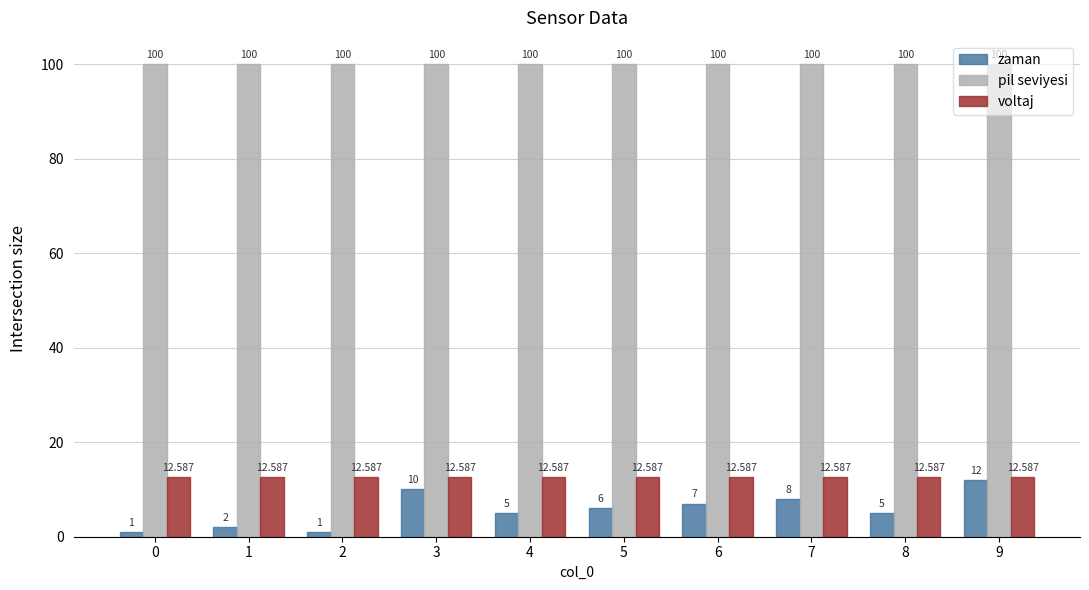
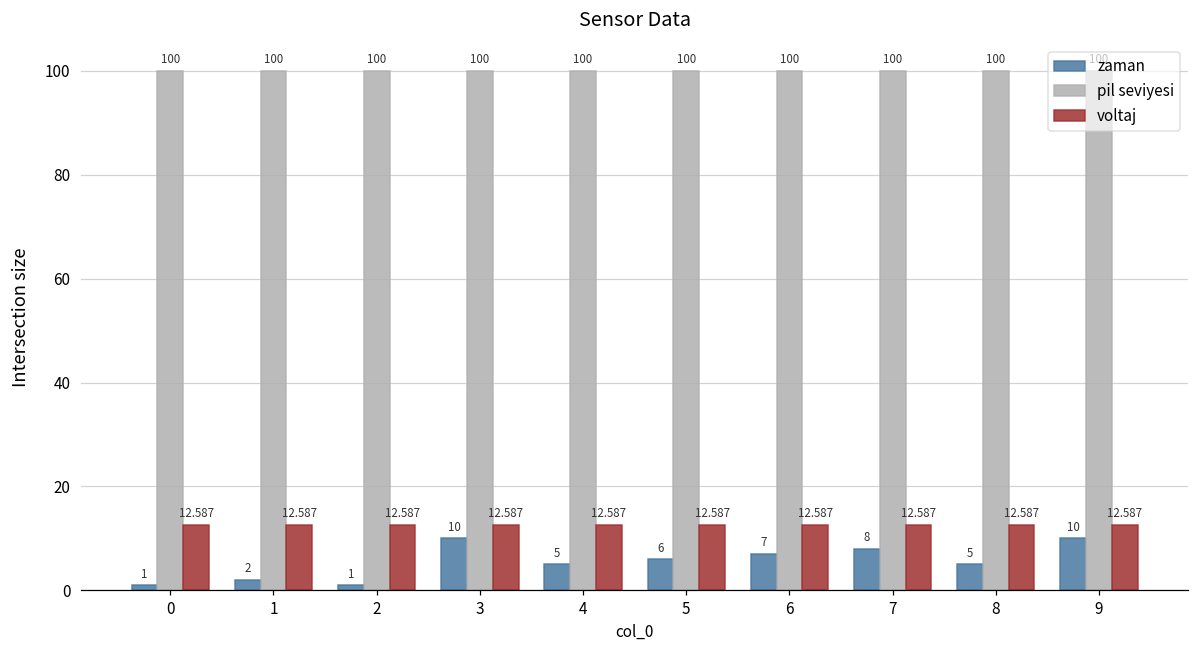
  {
    "zaman": {
      "0": 1,
      "1": 2,
      "2": 1,
      "3": 10,
      "4": 5,
      "5": 6,
      "6": 7,
      "7": 8,
      "8": 5,
-     "9": 12
+     "9": 10
    },
    "pil seviyesi": {
      "0": 100,
      "1": 100,
      "2": 100,
      "3": 100,
      "4": 100,
      "5": 100,
      "6": 100,
      "7": 100,
      "8": 100
    },
    "voltaj": {
      "0": 12.587,
      "1": 12.587,
      "2": 12.587,
      "3": 12.587,
      "4": 12.587,
      "5": 12.587,
      "6": 12.587,
      "7": 12.587,
      "8": 12.587,
      "9": 12.587
    }
  }
